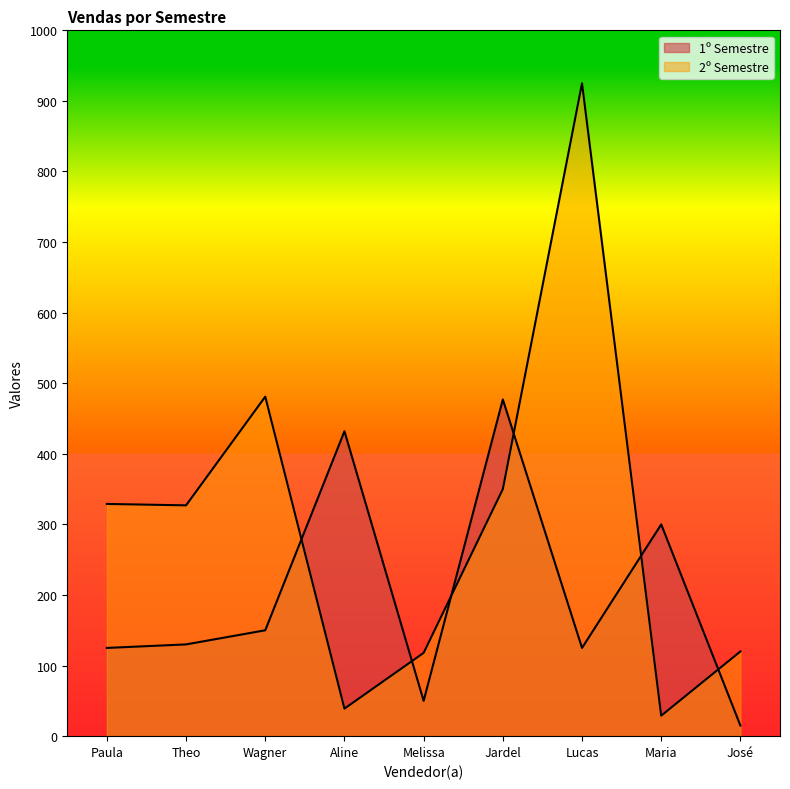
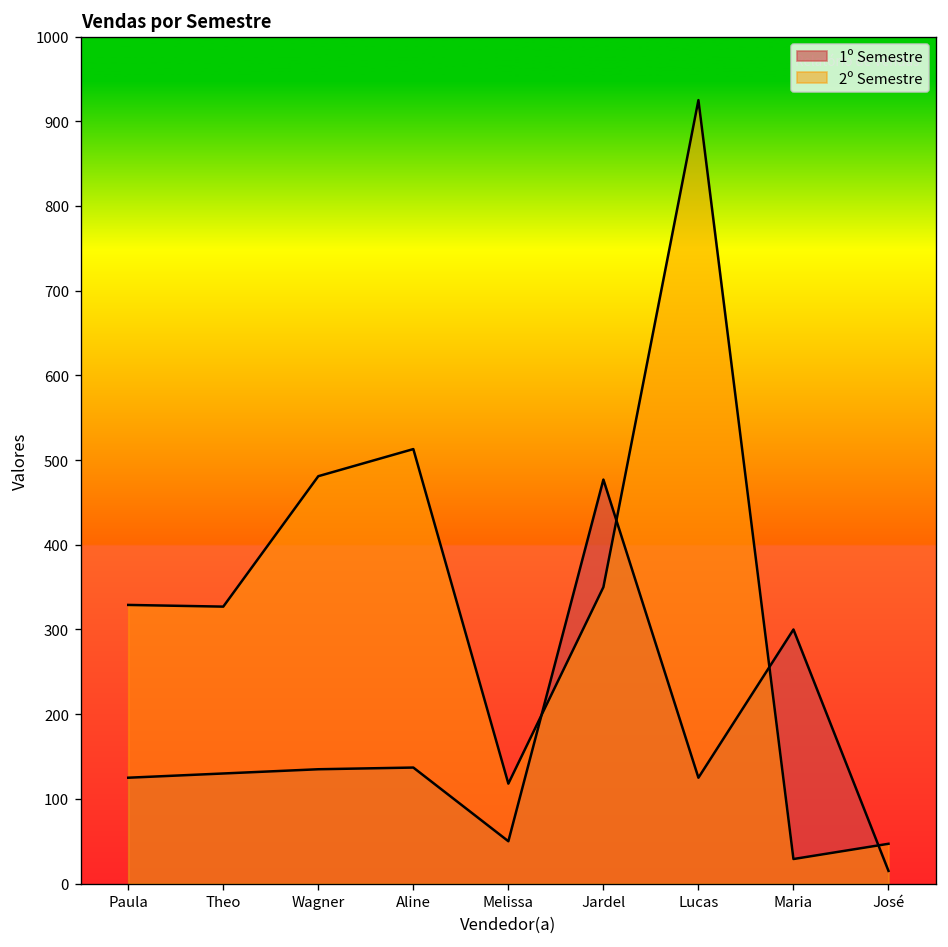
  {
    "1º Semestre": {
      "Paula": 130,
      "Theo": 130,
-     "Wagner": 150,
-     "Aline": 430,
+     "Wagner": 140,
+     "Aline": 140,
      "Melissa": 50,
      "Jardel": 480,
      "Lucas": 130,
      "Maria": 300,
      "José": 20
    },
    "2º Semestre": {
      "Paula": 330,
      "Theo": 330,
      "Wagner": 480,
-     "Aline": 40,
+     "Aline": 510,
      "Melissa": 120,
      "Jardel": 350,
      "Lucas": 930,
      "Maria": 30,
-     "José": 120
+     "José": 50
    }
  }
